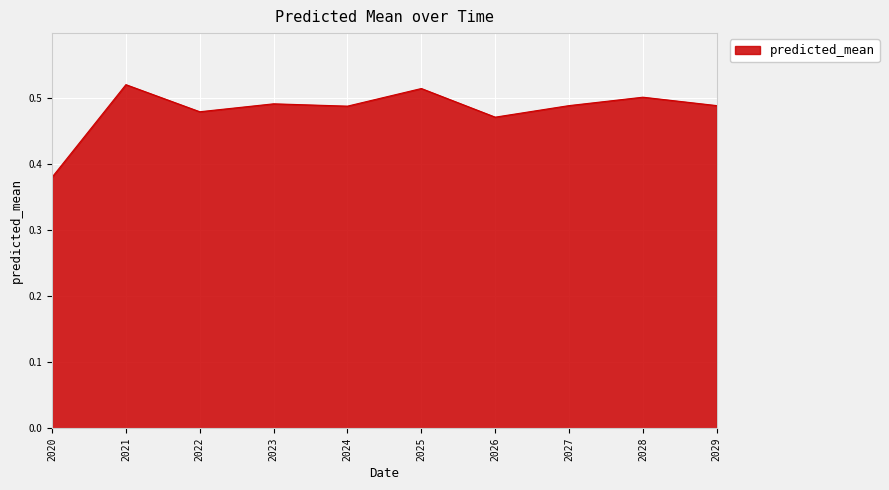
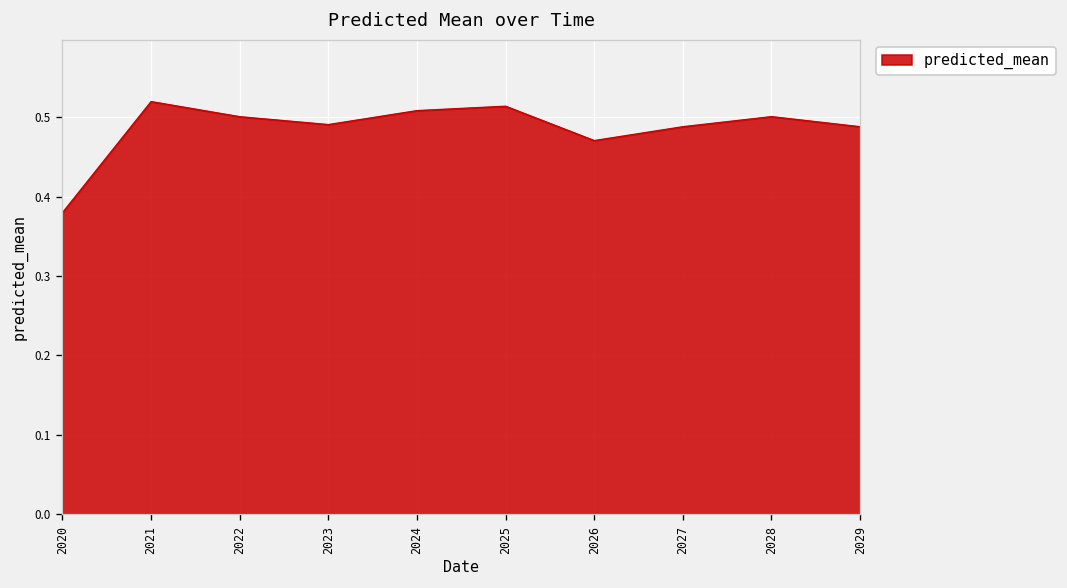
  {
    "2020": 0.38,
    "2021": 0.52,
-   "2022": 0.48,
+   "2022": 0.50,
    "2023": 0.49,
-   "2024": 0.49,
+   "2024": 0.51,
    "2025": 0.51,
    "2026": 0.47,
    "2027": 0.49,
    "2028": 0.50,
    "2029": 0.49
  }
